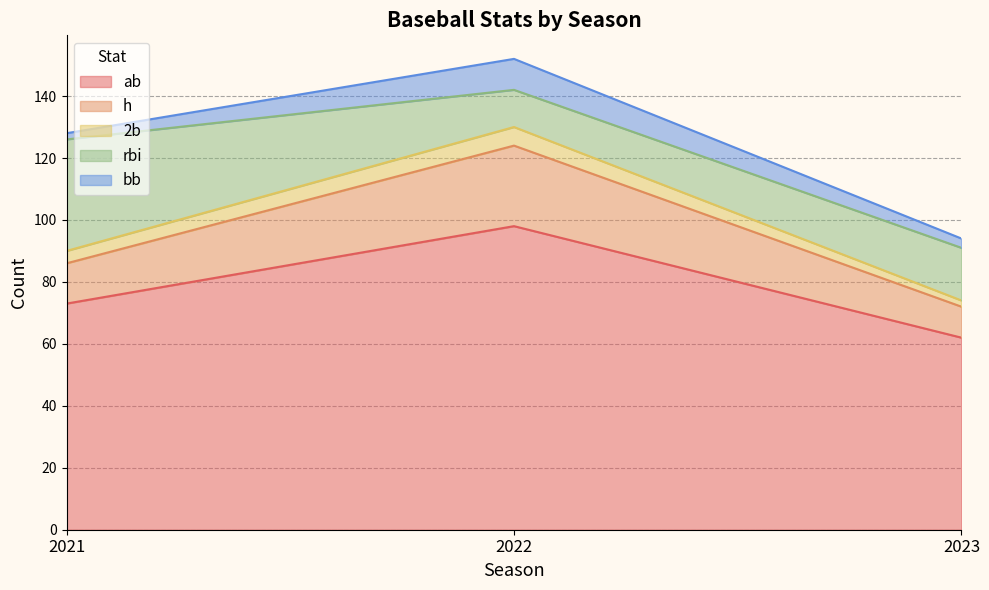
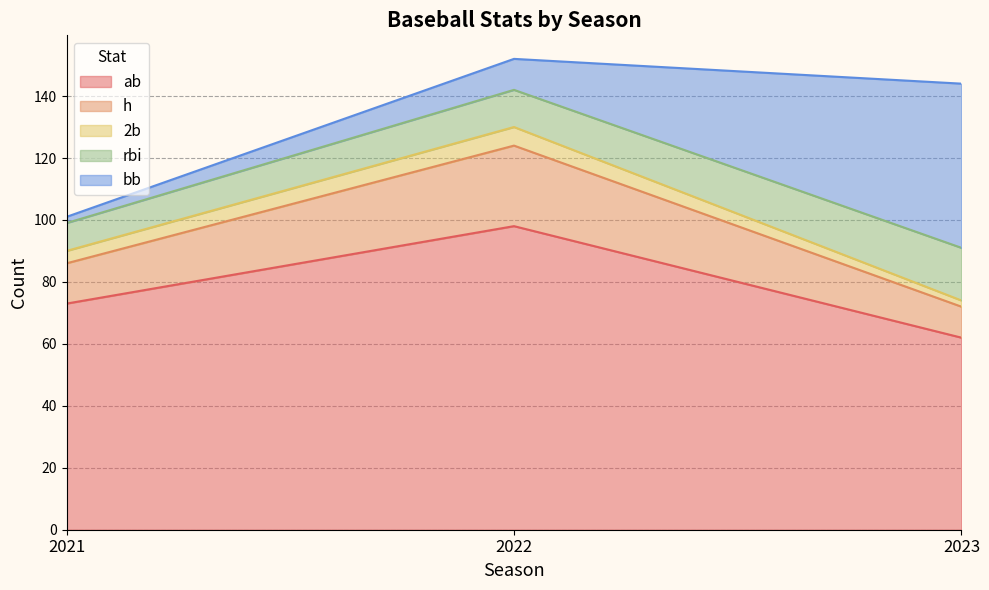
  {
    "rbi": {
-     "2021": 36,
+     "2021": 9,
      "2022": 12,
      "2023": 17
    },
    "bb": {
      "2021": 2,
      "2022": 10,
-     "2023": 3
+     "2023": 53
    }
  }
